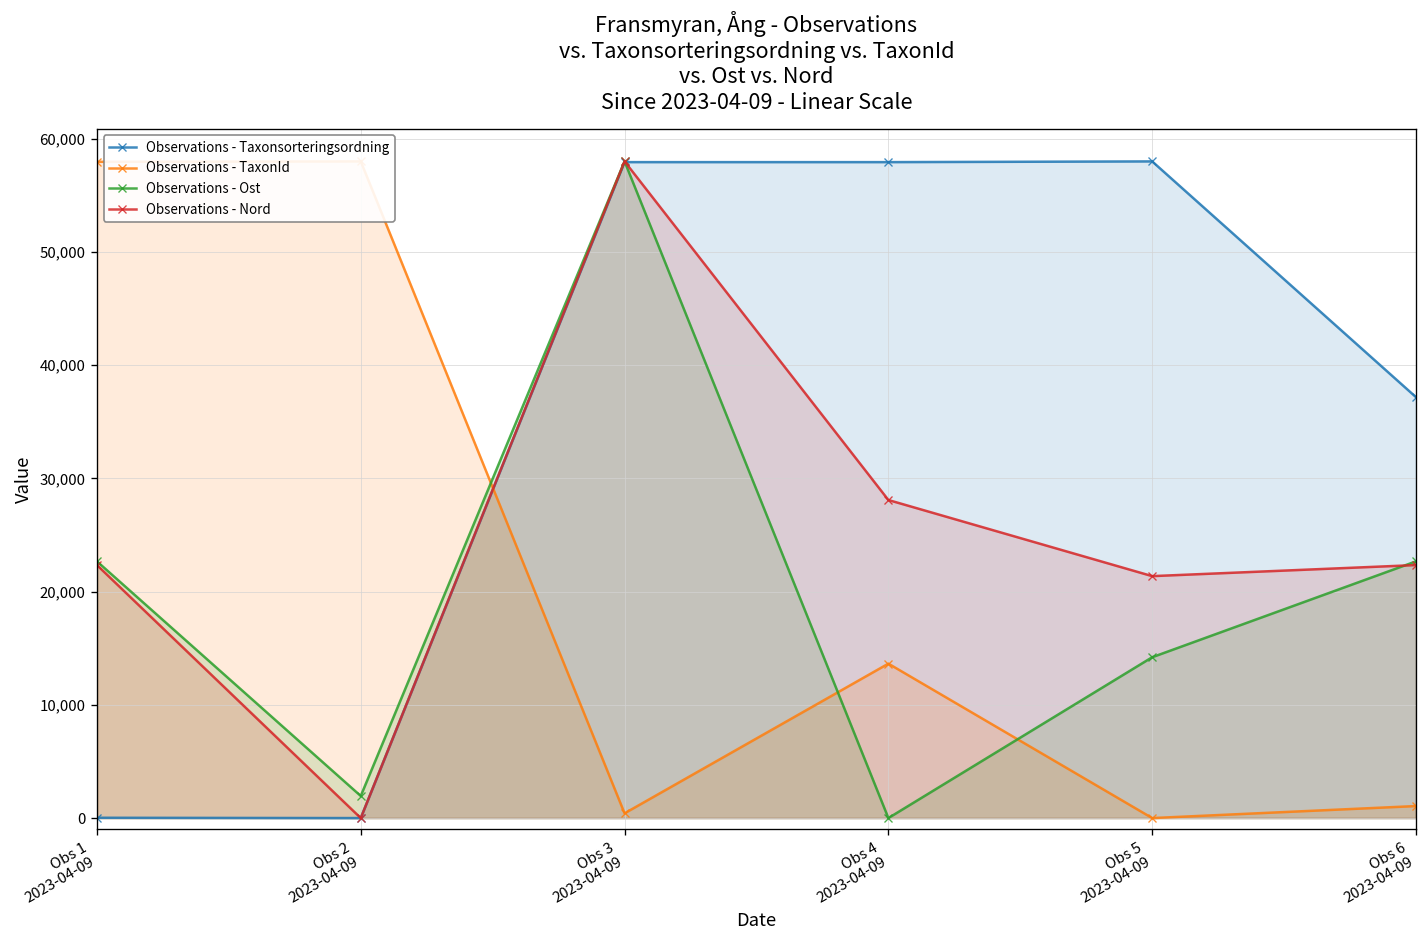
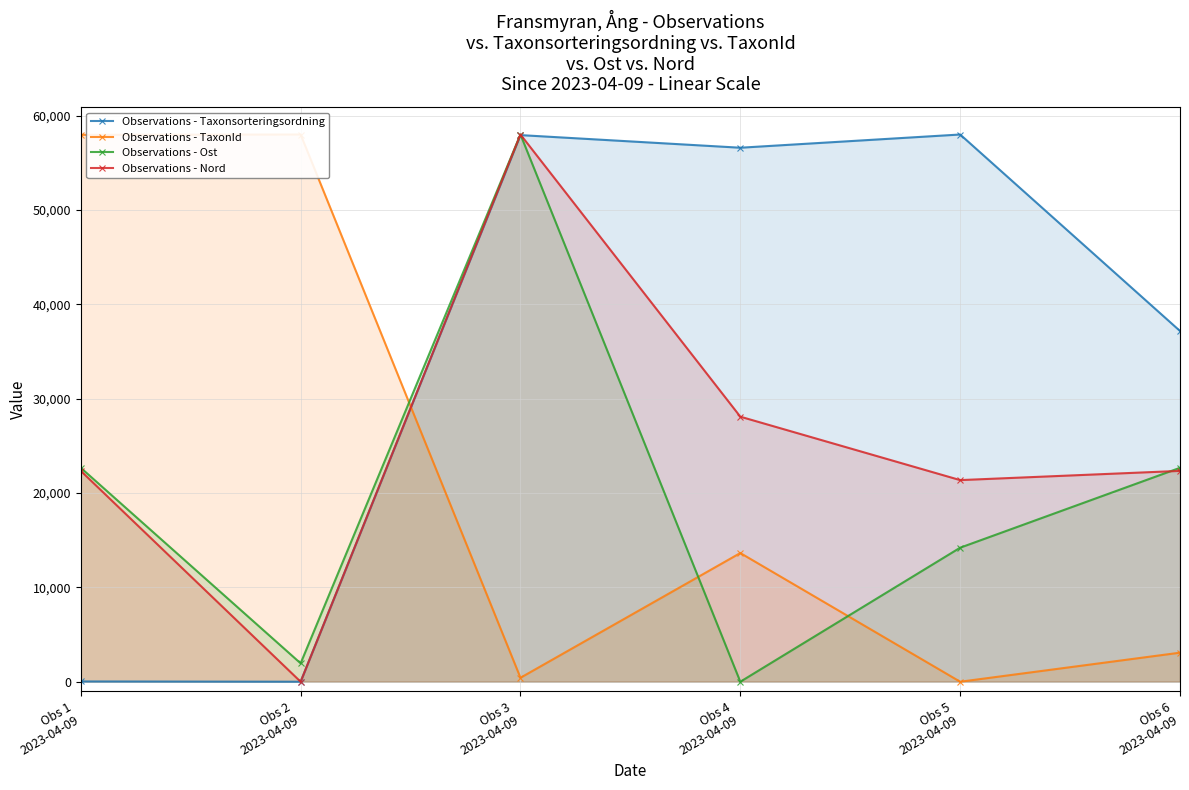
  {
    "Observations - Taxonsorteringsordning": {
      "Obs 1 2023-04-09": "0",
-     "Obs 4 2023-04-09": "58,000",
+     "Obs 4 2023-04-09": "57,000",
      "Obs 5 2023-04-09": "58,000",
      "Obs 6 2023-04-09": "37,000"
    },
    "Observations - TaxonId": {
      "Obs 1 2023-04-09": "58,000",
      "Obs 3 2023-04-09": "0",
      "Obs 4 2023-04-09": "14,000",
      "Obs 5 2023-04-09": "0",
-     "Obs 6 2023-04-09": "1,000"
+     "Obs 6 2023-04-09": "3,000"
    },
    "Observations - Ost": {
      "Obs 1 2023-04-09": "23,000",
      "Obs 2 2023-04-09": "2,000",
      "Obs 4 2023-04-09": "0",
      "Obs 5 2023-04-09": "14,000",
      "Obs 6 2023-04-09": "23,000"
    },
    "Observations - Nord": {
      "Obs 1 2023-04-09": "22,000",
      "Obs 4 2023-04-09": "28,000",
      "Obs 5 2023-04-09": "21,000",
      "Obs 6 2023-04-09": "22,000"
    }
  }
